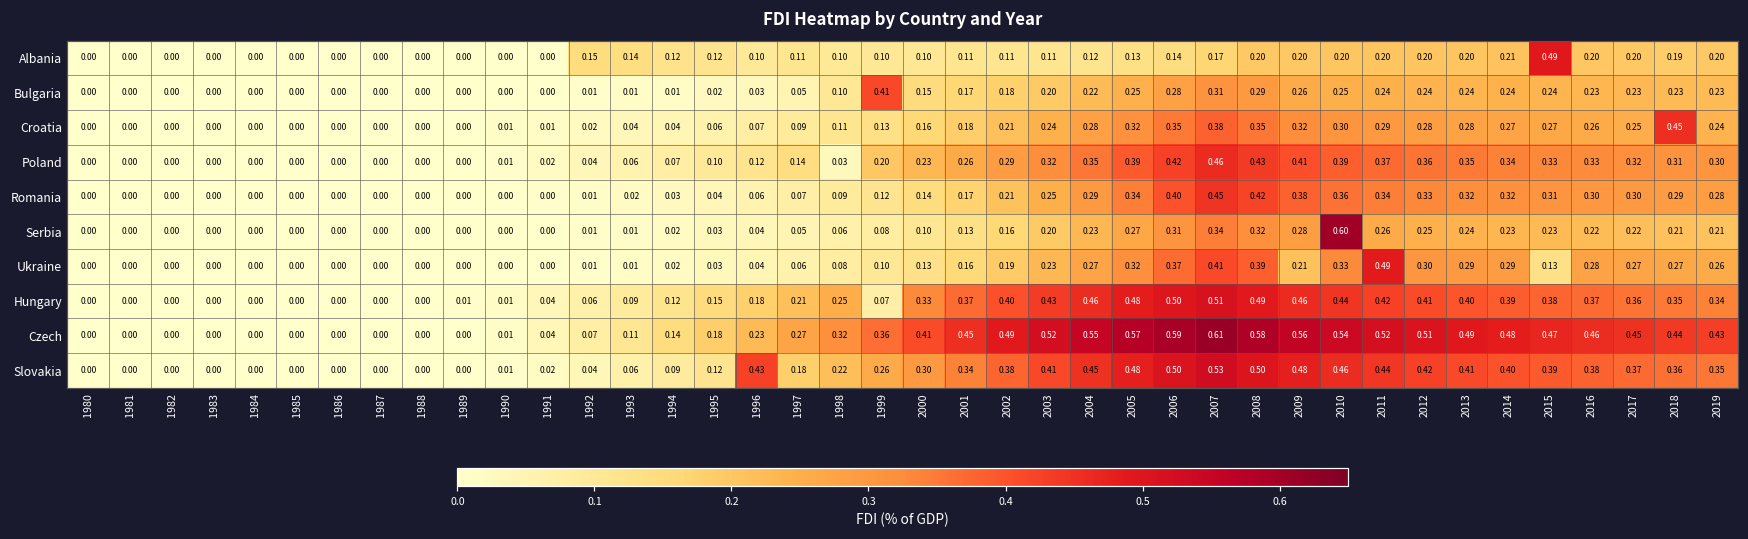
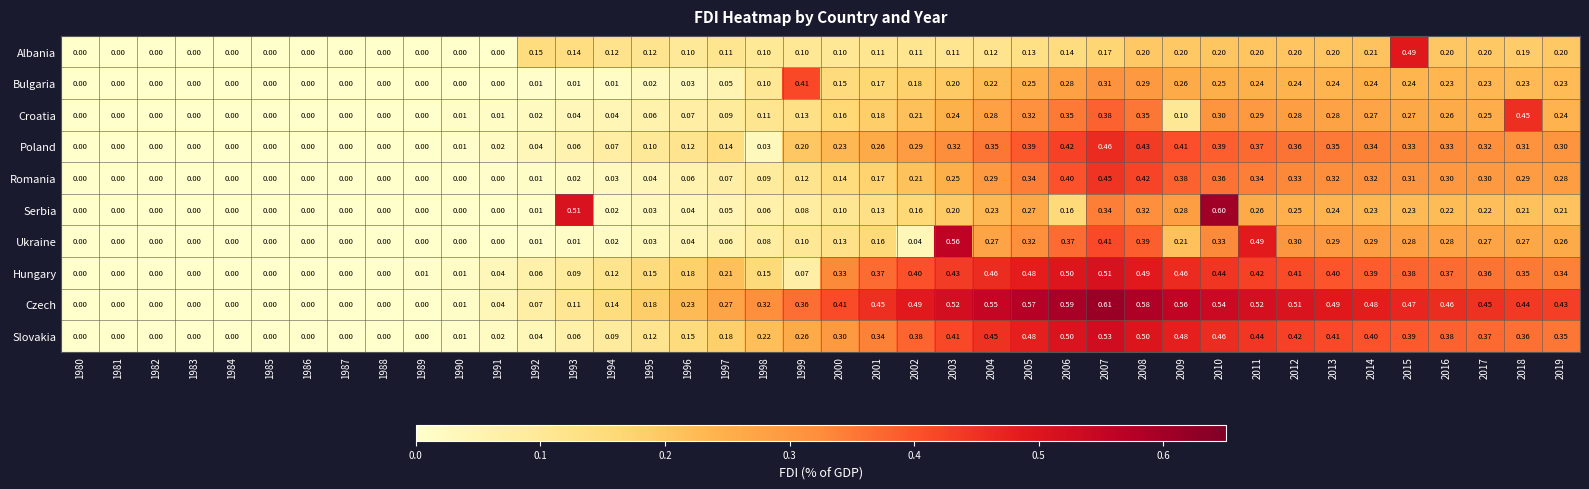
  {
    "Croatia": {
      "1980": 0.00,
      "1981": 0.00,
      "1982": 0.00,
      "1983": 0.00,
      "1984": 0.00,
      "1985": 0.00,
      "1986": 0.00,
      "1987": 0.00,
      "1988": 0.00,
      "1989": 0.00,
      "1990": 0.01,
      "1991": 0.01,
      "1992": 0.02,
      "1993": 0.04,
      "1994": 0.04,
      "1995": 0.06,
      "1996": 0.07,
      "1997": 0.09,
      "1998": 0.11,
      "1999": 0.13,
      "2000": 0.16,
      "2001": 0.18,
      "2002": 0.21,
      "2003": 0.24,
      "2004": 0.28,
      "2005": 0.32,
      "2006": 0.35,
      "2007": 0.38,
      "2008": 0.35,
-     "2009": 0.32,
+     "2009": 0.10,
      "2010": 0.30,
      "2011": 0.29,
      "2012": 0.28,
      "2013": 0.28,
      "2014": 0.27,
      "2015": 0.27,
      "2016": 0.26,
      "2017": 0.25,
      "2018": 0.45,
      "2019": 0.24
    },
    "Serbia": {
      "1980": 0.00,
      "1981": 0.00,
      "1982": 0.00,
      "1983": 0.00,
      "1984": 0.00,
      "1985": 0.00,
      "1986": 0.00,
      "1987": 0.00,
      "1988": 0.00,
      "1989": 0.00,
      "1990": 0.00,
      "1991": 0.00,
      "1992": 0.01,
-     "1993": 0.01,
+     "1993": 0.51,
      "1994": 0.02,
      "1995": 0.03,
      "1996": 0.04,
      "1997": 0.05,
      "1998": 0.06,
      "1999": 0.08,
      "2000": 0.10,
      "2001": 0.13,
      "2002": 0.16,
      "2003": 0.20,
      "2004": 0.23,
      "2005": 0.27,
-     "2006": 0.31,
+     "2006": 0.16,
      "2007": 0.34,
      "2008": 0.32,
      "2009": 0.28,
      "2010": 0.60,
      "2011": 0.26,
      "2012": 0.25,
      "2013": 0.24,
      "2014": 0.23,
      "2015": 0.23,
      "2016": 0.22,
      "2017": 0.22,
      "2018": 0.21,
      "2019": 0.21
    },
    "Ukraine": {
      "1980": 0.00,
      "1981": 0.00,
      "1982": 0.00,
      "1983": 0.00,
      "1984": 0.00,
      "1985": 0.00,
      "1986": 0.00,
      "1987": 0.00,
      "1988": 0.00,
      "1989": 0.00,
      "1990": 0.00,
      "1991": 0.00,
      "1992": 0.01,
      "1993": 0.01,
      "1994": 0.02,
      "1995": 0.03,
      "1996": 0.04,
      "1997": 0.06,
      "1998": 0.08,
      "1999": 0.10,
      "2000": 0.13,
      "2001": 0.16,
-     "2002": 0.19,
-     "2003": 0.23,
+     "2002": 0.04,
+     "2003": 0.56,
      "2004": 0.27,
      "2005": 0.32,
      "2006": 0.37,
      "2007": 0.41,
      "2008": 0.39,
      "2009": 0.21,
      "2010": 0.33,
      "2011": 0.49,
      "2012": 0.30,
      "2013": 0.29,
      "2014": 0.29,
-     "2015": 0.13,
+     "2015": 0.28,
      "2016": 0.28,
      "2017": 0.27,
      "2018": 0.27,
      "2019": 0.26
    },
    "Hungary": {
      "1980": 0.00,
      "1981": 0.00,
      "1982": 0.00,
      "1983": 0.00,
      "1984": 0.00,
      "1985": 0.00,
      "1986": 0.00,
      "1987": 0.00,
      "1988": 0.00,
      "1989": 0.01,
      "1990": 0.01,
      "1991": 0.04,
      "1992": 0.06,
      "1993": 0.09,
      "1994": 0.12,
      "1995": 0.15,
      "1996": 0.18,
      "1997": 0.21,
-     "1998": 0.25,
+     "1998": 0.15,
      "1999": 0.07,
      "2000": 0.33,
      "2001": 0.37,
      "2002": 0.40,
      "2003": 0.43,
      "2004": 0.46,
      "2005": 0.48,
      "2006": 0.50,
      "2007": 0.51,
      "2008": 0.49,
      "2009": 0.46,
      "2010": 0.44,
      "2011": 0.42,
      "2012": 0.41,
      "2013": 0.40,
      "2014": 0.39,
      "2015": 0.38,
      "2016": 0.37,
      "2017": 0.36,
      "2018": 0.35,
      "2019": 0.34
    },
    "Slovakia": {
      "1980": 0.00,
      "1981": 0.00,
      "1982": 0.00,
      "1983": 0.00,
      "1984": 0.00,
      "1985": 0.00,
      "1986": 0.00,
      "1987": 0.00,
      "1988": 0.00,
      "1989": 0.00,
      "1990": 0.01,
      "1991": 0.02,
      "1992": 0.04,
      "1993": 0.06,
      "1994": 0.09,
      "1995": 0.12,
-     "1996": 0.43,
+     "1996": 0.15,
      "1997": 0.18,
      "1998": 0.22,
      "1999": 0.26,
      "2000": 0.30,
      "2001": 0.34,
      "2002": 0.38,
      "2003": 0.41,
      "2004": 0.45,
      "2005": 0.48,
      "2006": 0.50,
      "2007": 0.53,
      "2008": 0.50,
      "2009": 0.48,
      "2010": 0.46,
      "2011": 0.44,
      "2012": 0.42,
      "2013": 0.41,
      "2014": 0.40,
      "2015": 0.39,
      "2016": 0.38,
      "2017": 0.37,
      "2018": 0.36,
      "2019": 0.35
    }
  }
